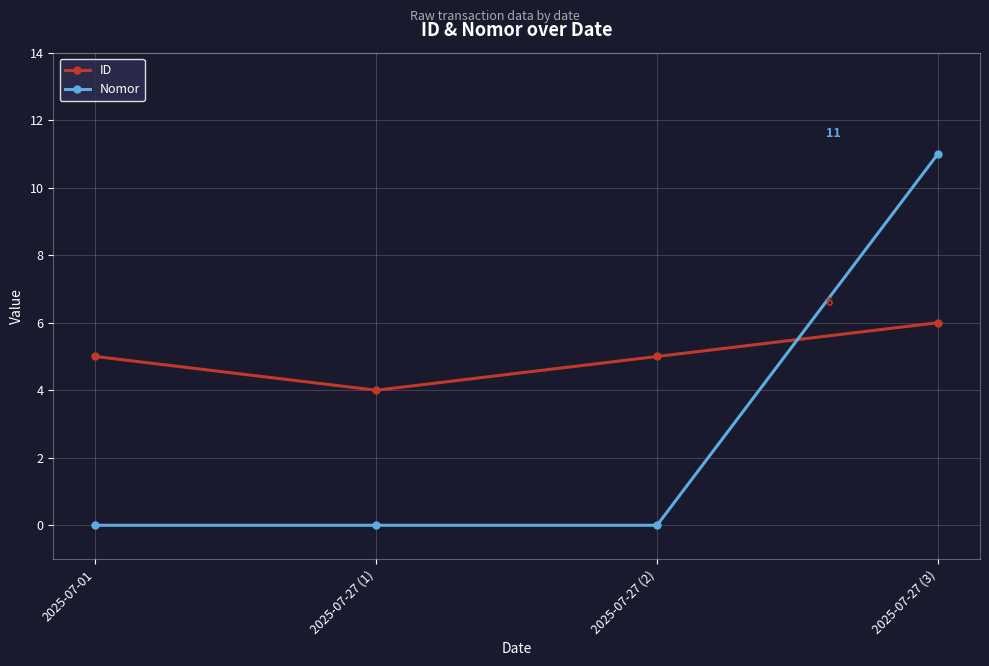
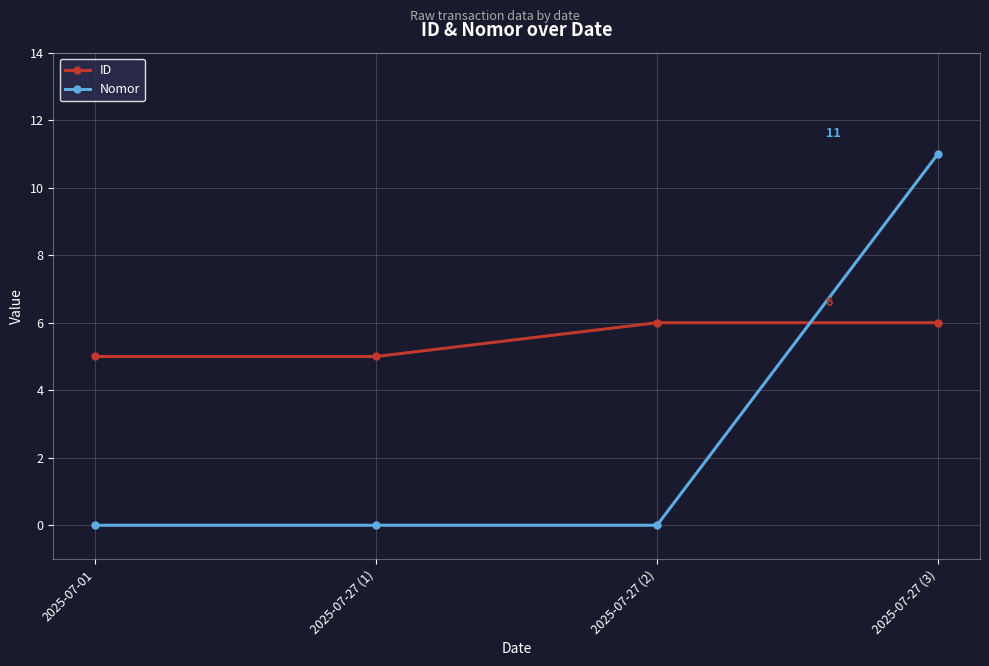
  {
    "ID": {
      "2025-07-01": 5,
-     "2025-07-27 (1)": 4,
-     "2025-07-27 (2)": 5,
+     "2025-07-27 (1)": 5,
+     "2025-07-27 (2)": 6,
      "2025-07-27 (3)": 6
    },
    "Nomor": {
      "2025-07-01": 0,
      "2025-07-27 (1)": 0,
      "2025-07-27 (2)": 0,
      "2025-07-27 (3)": 11
    }
  }
